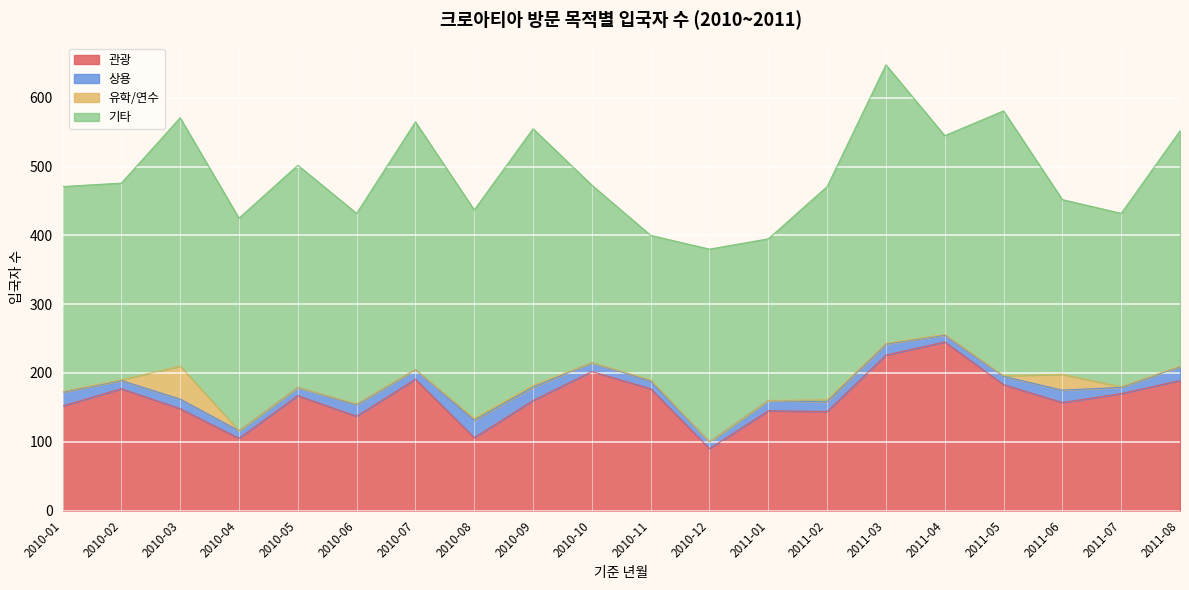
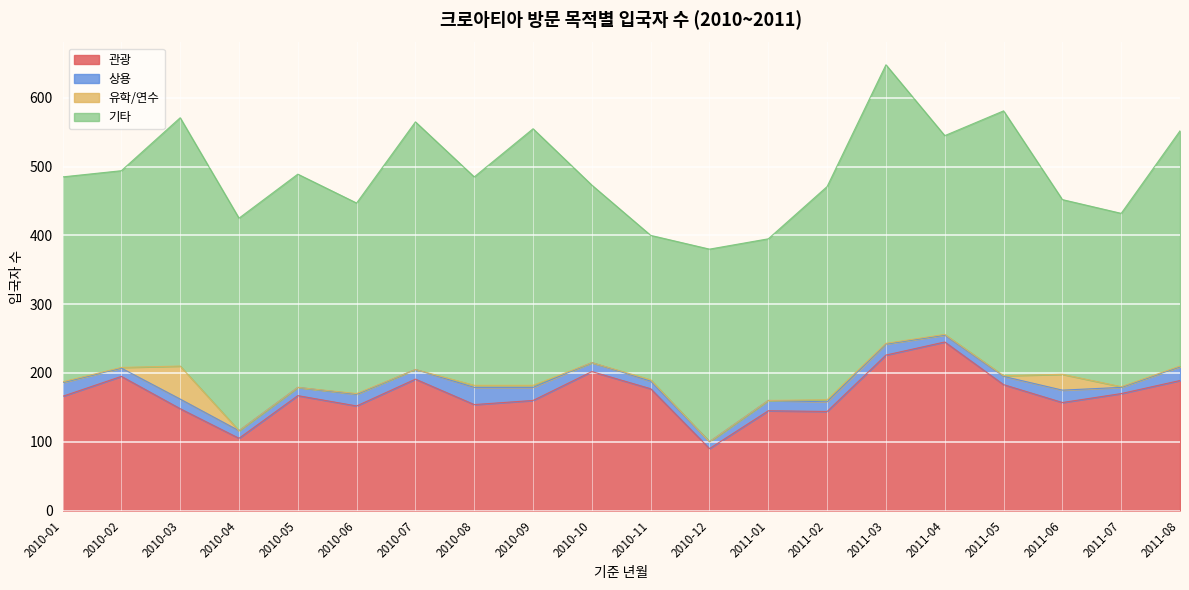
  {
    "관광": {
-     "2010-01": 150,
-     "2010-02": 180,
+     "2010-01": 170,
+     "2010-02": 200,
      "2010-03": 150,
      "2010-04": 110,
      "2010-05": 170,
-     "2010-06": 140,
+     "2010-06": 150,
      "2010-07": 190,
-     "2010-08": 110,
+     "2010-08": 150,
      "2010-09": 160,
      "2010-10": 200,
      "2010-11": 180,
      "2010-12": 90,
      "2011-01": 150,
      "2011-02": 140,
      "2011-03": 230,
      "2011-04": 250,
      "2011-05": 180,
      "2011-06": 160,
      "2011-07": 170,
      "2011-08": 190
    },
    "상용": {
      "2010-03": 10,
      "2011-06": 20
    },
    "유학/연수": {
      "2010-03": 50,
      "2011-06": 20
    },
    "기타": {
      "2010-01": 300,
      "2010-02": 290,
      "2010-03": 360,
      "2010-04": 310,
-     "2010-05": 320,
+     "2010-05": 310,
      "2010-06": 280,
      "2010-07": 360,
      "2010-08": 300,
      "2010-09": 370,
      "2010-10": 260,
      "2010-11": 210,
      "2010-12": 280,
      "2011-01": 240,
      "2011-02": 310,
      "2011-03": 410,
      "2011-04": 290,
      "2011-05": 390,
      "2011-06": 250,
      "2011-07": 250,
      "2011-08": 340
    }
  }
